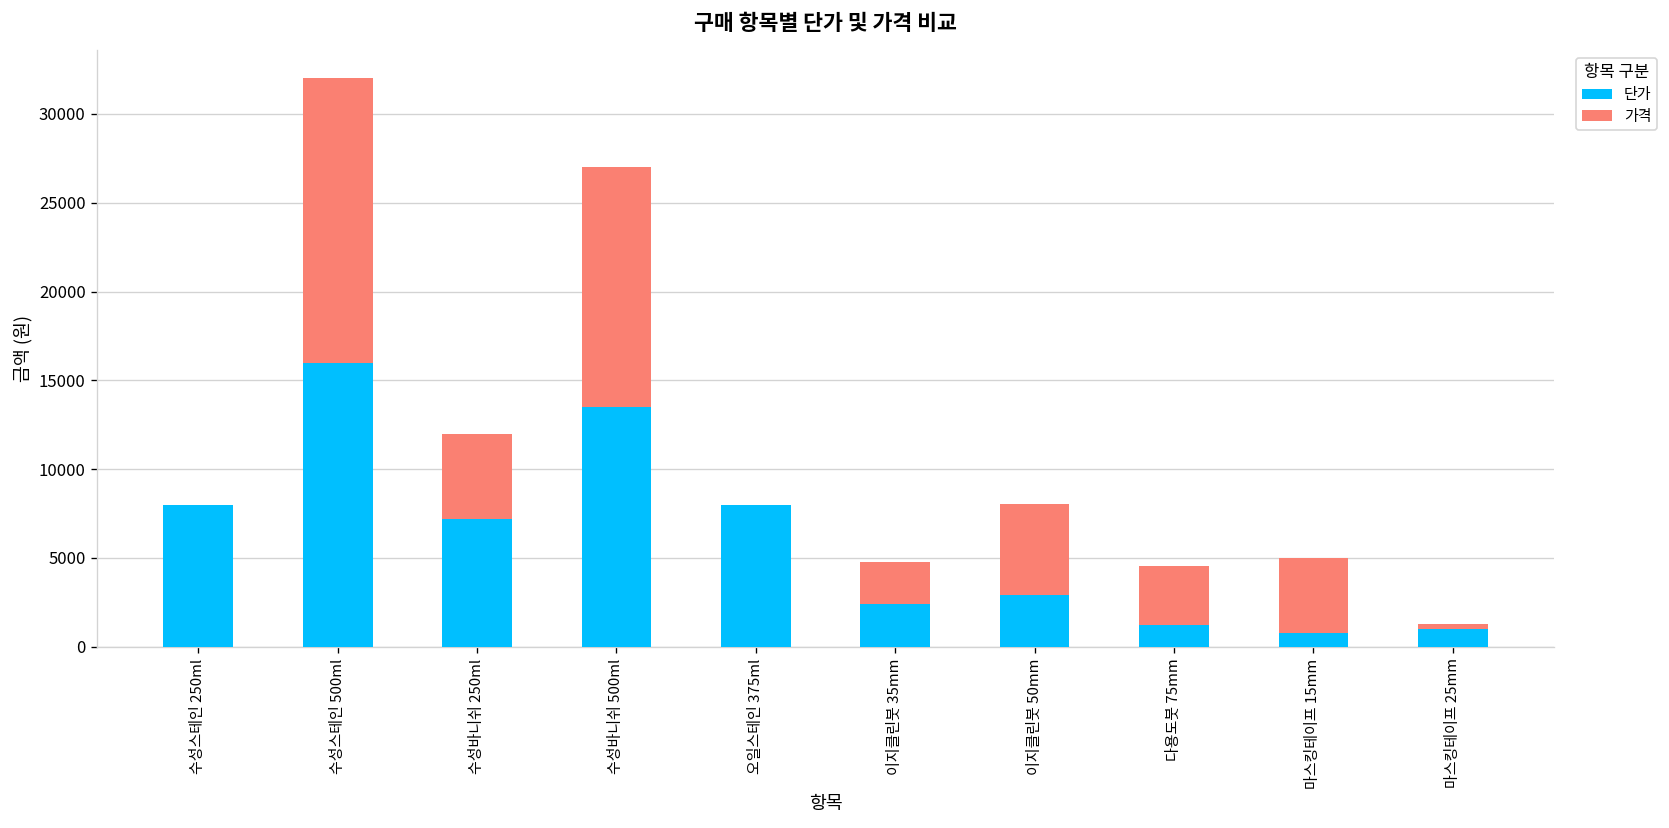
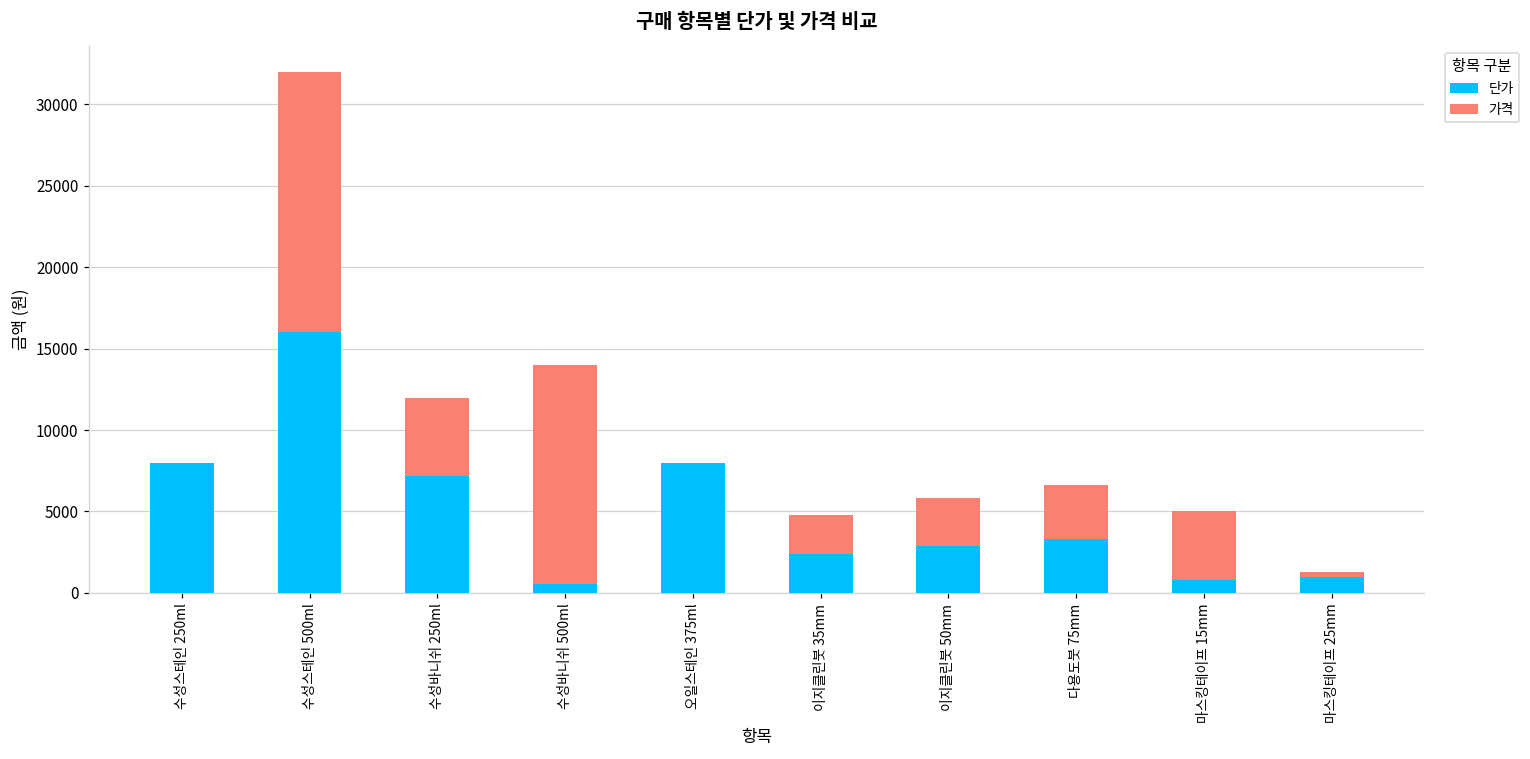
  {
    "단가": {
      "수성스테인 250ml": 8000,
      "수성스테인 500ml": 16000,
      "수성바니쉬 250ml": 7200,
-     "수성바니쉬 500ml": 13500,
+     "수성바니쉬 500ml": 500,
      "오일스테인 375ml": 8000,
      "이지클린붓 35mm": 2400,
      "이지클린붓 50mm": 2900,
-     "다용도붓 75mm": 1200,
+     "다용도붓 75mm": 3300,
      "마스킹테이프 15mm": 800,
      "마스킹테이프 25mm": 1000
    },
    "가격": {
      "수성스테인 250ml": 0,
      "수성스테인 500ml": 16000,
      "수성바니쉬 250ml": 4800,
      "수성바니쉬 500ml": 13500,
      "오일스테인 375ml": 0,
      "이지클린붓 35mm": 2400,
-     "이지클린붓 50mm": 5200,
+     "이지클린붓 50mm": 2900,
      "다용도붓 75mm": 3300,
      "마스킹테이프 15mm": 4200,
      "마스킹테이프 25mm": 300
    }
  }
